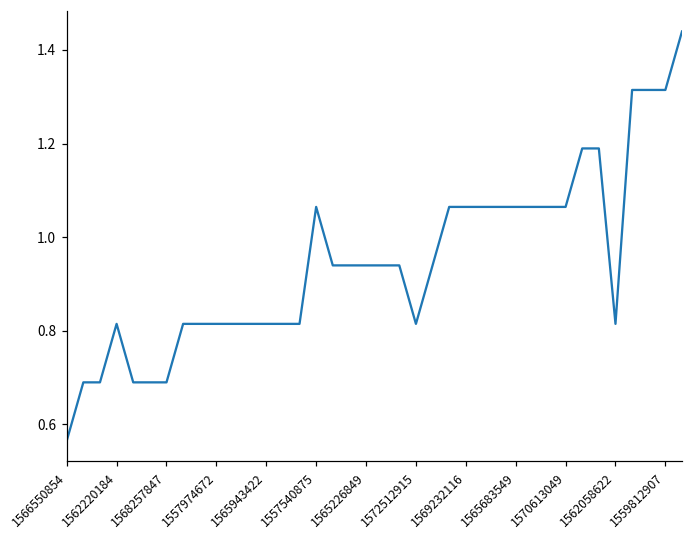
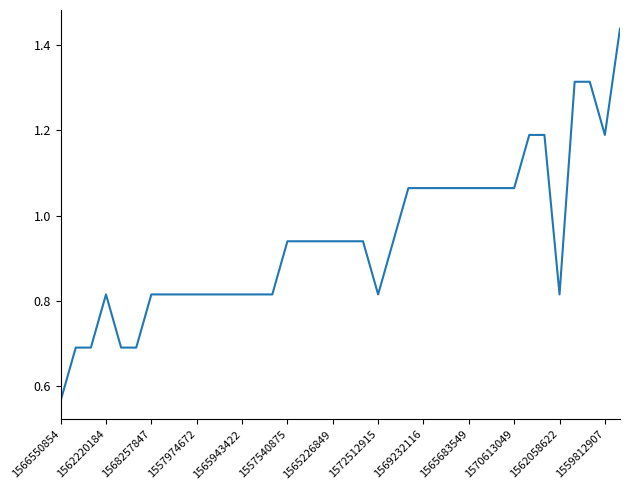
  {
    "1566550854": 0.56,
    "1562220184": 0.81,
-   "1568257847": 0.69,
+   "1568257847": 0.81,
    "1557974672": 0.81,
    "1565943422": 0.81,
-   "1557540875": 1.06,
+   "1557540875": 0.94,
    "1565226849": 0.94,
    "1572512915": 0.81,
    "1569232116": 1.06,
    "1565683549": 1.06,
    "1570613049": 1.06,
    "1562058622": 0.81,
-   "1559812907": 1.31
+   "1559812907": 1.19
  }
